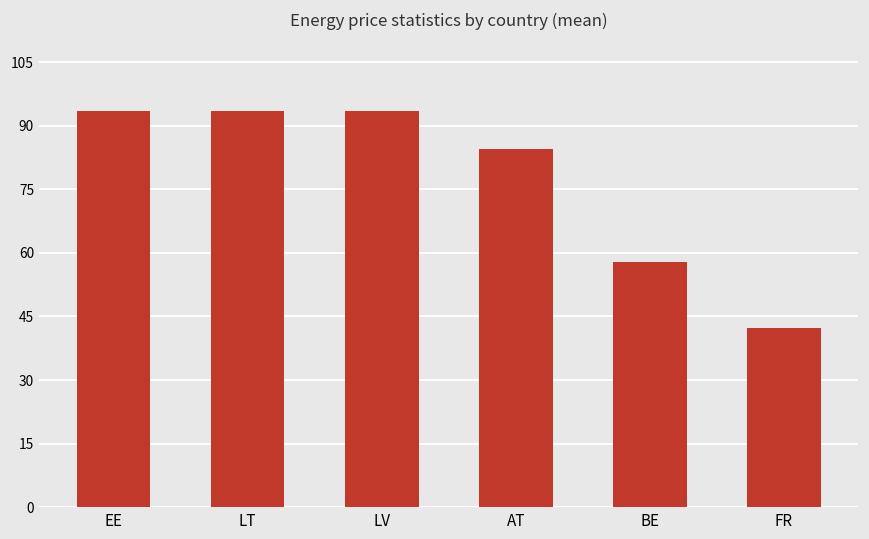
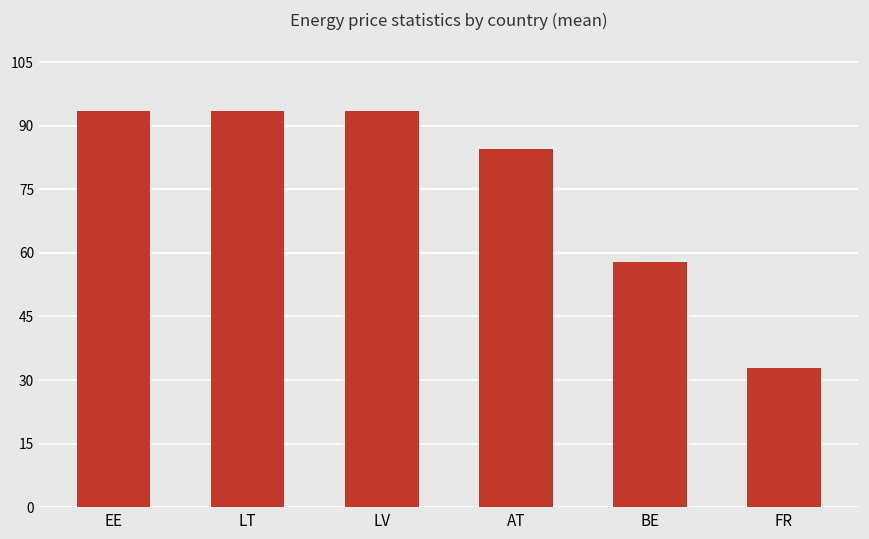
  {
    "EE": 93,
    "LT": 93,
    "LV": 93,
    "AT": 84,
    "BE": 58,
-   "FR": 42
+   "FR": 33
  }
